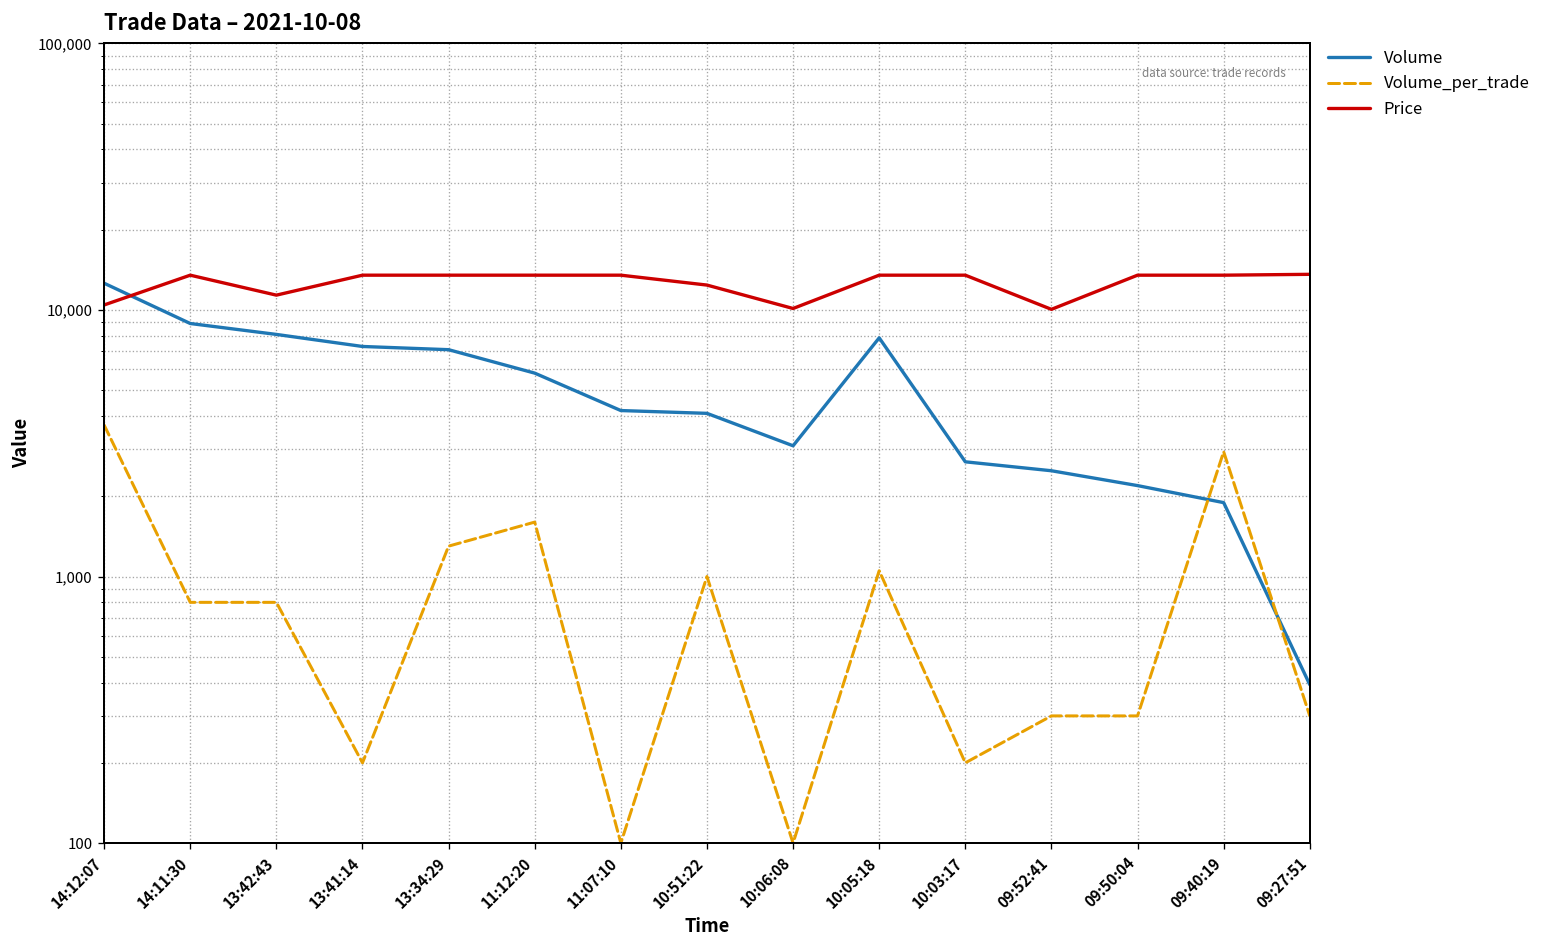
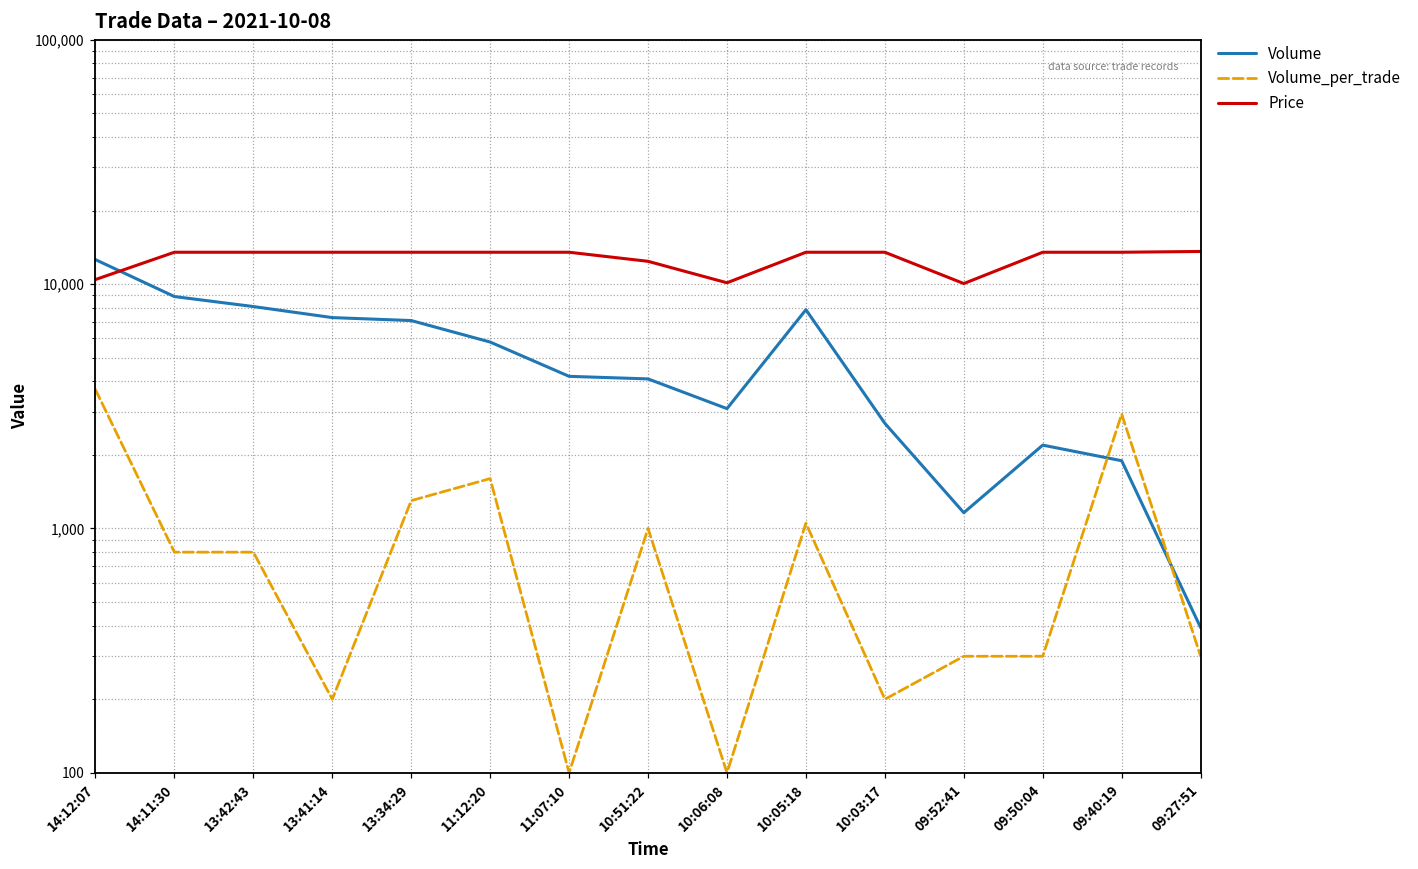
  {
    "Volume": {
      "14:12:07": "13,000",
      "14:11:30": "8,900",
      "13:42:43": "8,100",
      "13:41:14": "7,300",
      "13:34:29": "7,100",
      "11:12:20": "5,800",
      "11:07:10": "4,200",
      "10:51:22": "4,100",
      "10:06:08": "3,100",
      "10:05:18": "7,900",
      "10:03:17": "2,700",
-     "09:52:41": "2,500",
+     "09:52:41": "1,200",
      "09:50:04": "2,200",
      "09:40:19": "1,900",
      "09:27:51": "390"
    },
    "Volume_per_trade": {
      "14:12:07": "3,700",
      "14:11:30": "800",
      "13:42:43": "800",
      "13:41:14": "200",
      "13:34:29": "1,300",
      "11:12:20": "1,600",
      "11:07:10": "100",
      "10:51:22": "1,000",
      "10:06:08": "100",
      "10:05:18": "1,100",
      "10:03:17": "200",
      "09:52:41": "300",
      "09:50:04": "300",
      "09:40:19": "2,900",
      "09:27:51": "300"
    },
    "Price": {
      "14:12:07": "10,000",
      "14:11:30": "14,000",
-     "13:42:43": "11,000",
+     "13:42:43": "14,000",
      "13:41:14": "14,000",
      "13:34:29": "14,000",
      "11:12:20": "14,000",
      "11:07:10": "14,000",
      "10:51:22": "12,000",
      "10:06:08": "10,000",
      "10:05:18": "14,000",
      "10:03:17": "14,000",
      "09:52:41": "10,000",
      "09:50:04": "14,000",
      "09:40:19": "14,000",
      "09:27:51": "14,000"
    }
  }
